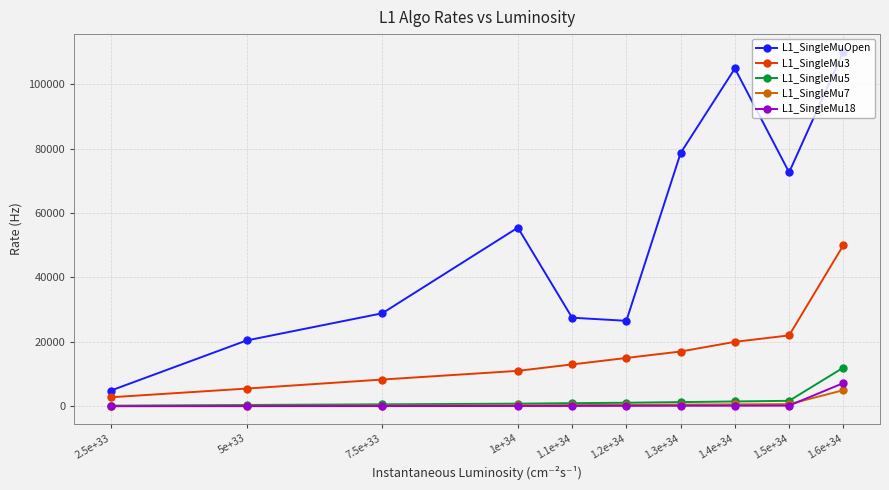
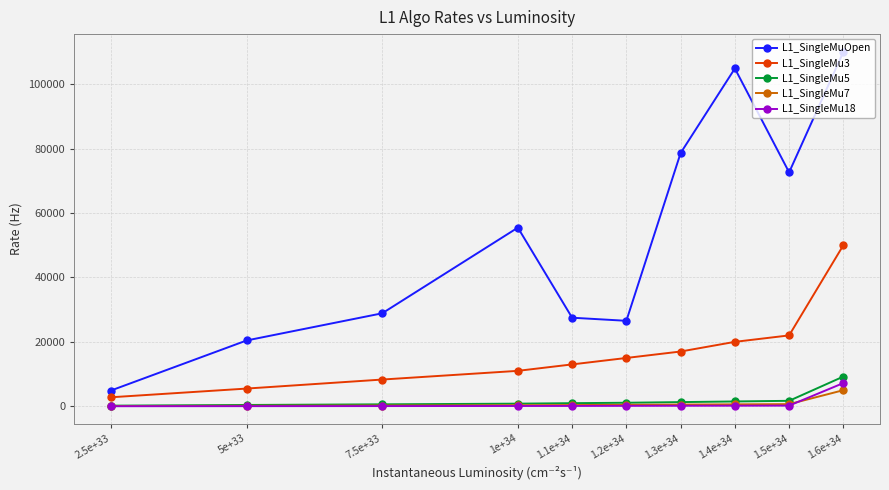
  {
    "L1_SingleMuOpen": {
      "2.5e+33": 5000,
      "5e+33": 20000,
      "7.5e+33": 29000,
      "1e+34": 55000,
      "1.1e+34": 27000,
      "1.2e+34": 27000,
      "1.3e+34": 79000,
      "1.4e+34": 105000,
      "1.5e+34": 73000
    },
    "L1_SingleMu5": {
      "1.4e+34": 2000,
      "1.5e+34": 2000,
-     "1.6e+34": 12000
+     "1.6e+34": 9000
    },
    "L1_SingleMu18": {
      "1.6e+34": 7000
    }
  }
